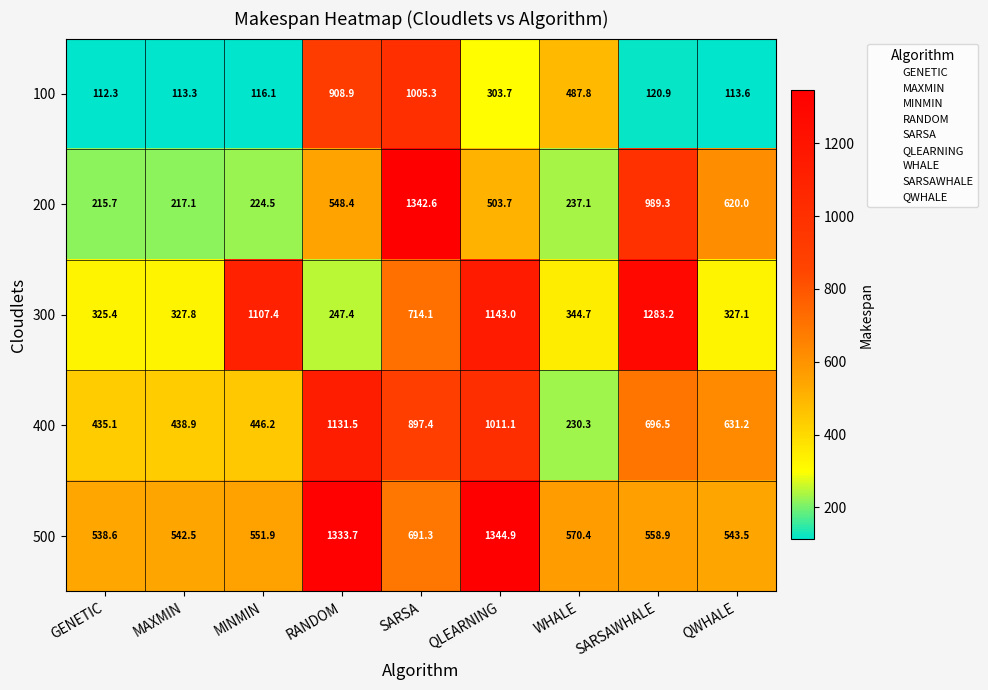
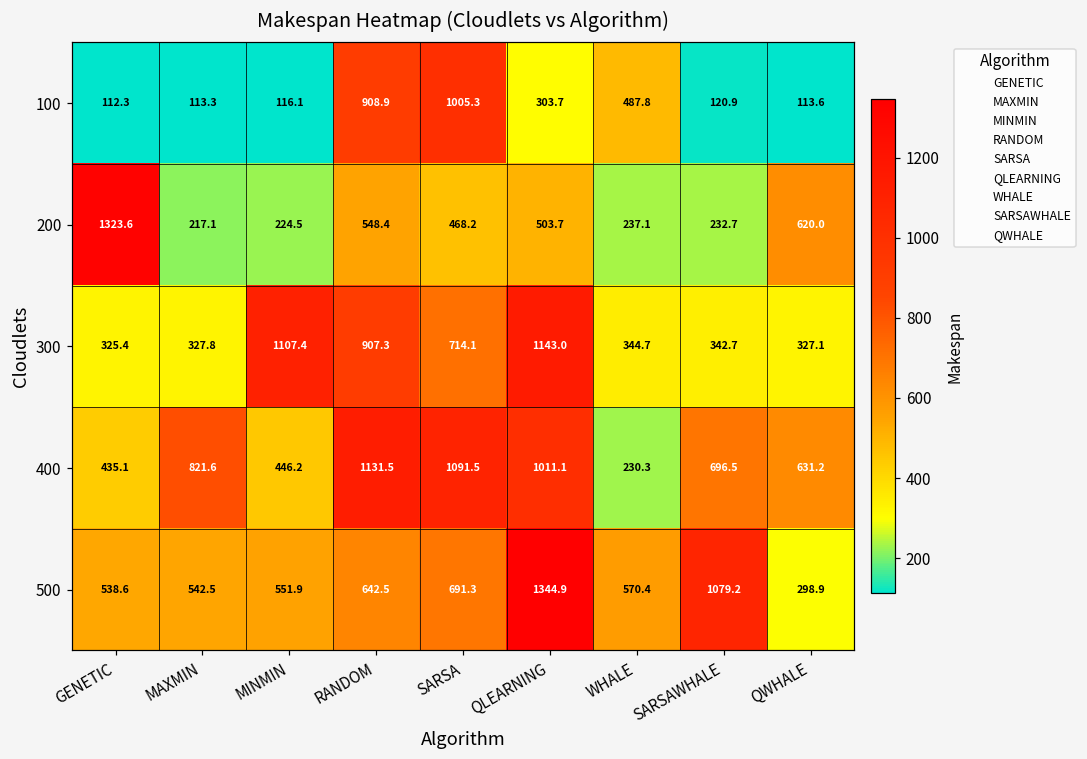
  {
    "100": {
      "GENETIC": 112.3,
      "MAXMIN": 113.3,
      "MINMIN": 116.1,
      "RANDOM": 908.9,
      "SARSA": 1005.3,
      "QLEARNING": 303.7,
      "WHALE": 487.8,
      "SARSAWHALE": 120.9,
      "QWHALE": 113.6
    },
    "200": {
-     "GENETIC": 215.7,
+     "GENETIC": 1323.6,
      "MAXMIN": 217.1,
      "MINMIN": 224.5,
      "RANDOM": 548.4,
-     "SARSA": 1342.6,
+     "SARSA": 468.2,
      "QLEARNING": 503.7,
      "WHALE": 237.1,
-     "SARSAWHALE": 989.3,
+     "SARSAWHALE": 232.7,
      "QWHALE": 620.0
    },
    "300": {
      "GENETIC": 325.4,
      "MAXMIN": 327.8,
      "MINMIN": 1107.4,
-     "RANDOM": 247.4,
+     "RANDOM": 907.3,
      "SARSA": 714.1,
      "QLEARNING": 1143.0,
      "WHALE": 344.7,
-     "SARSAWHALE": 1283.2,
+     "SARSAWHALE": 342.7,
      "QWHALE": 327.1
    },
    "400": {
      "GENETIC": 435.1,
-     "MAXMIN": 438.9,
+     "MAXMIN": 821.6,
      "MINMIN": 446.2,
      "RANDOM": 1131.5,
-     "SARSA": 897.4,
+     "SARSA": 1091.5,
      "QLEARNING": 1011.1,
      "WHALE": 230.3,
      "SARSAWHALE": 696.5,
      "QWHALE": 631.2
    },
    "500": {
      "GENETIC": 538.6,
      "MAXMIN": 542.5,
      "MINMIN": 551.9,
-     "RANDOM": 1333.7,
+     "RANDOM": 642.5,
      "SARSA": 691.3,
      "QLEARNING": 1344.9,
      "WHALE": 570.4,
-     "SARSAWHALE": 558.9,
-     "QWHALE": 543.5
+     "SARSAWHALE": 1079.2,
+     "QWHALE": 298.9
    }
  }
